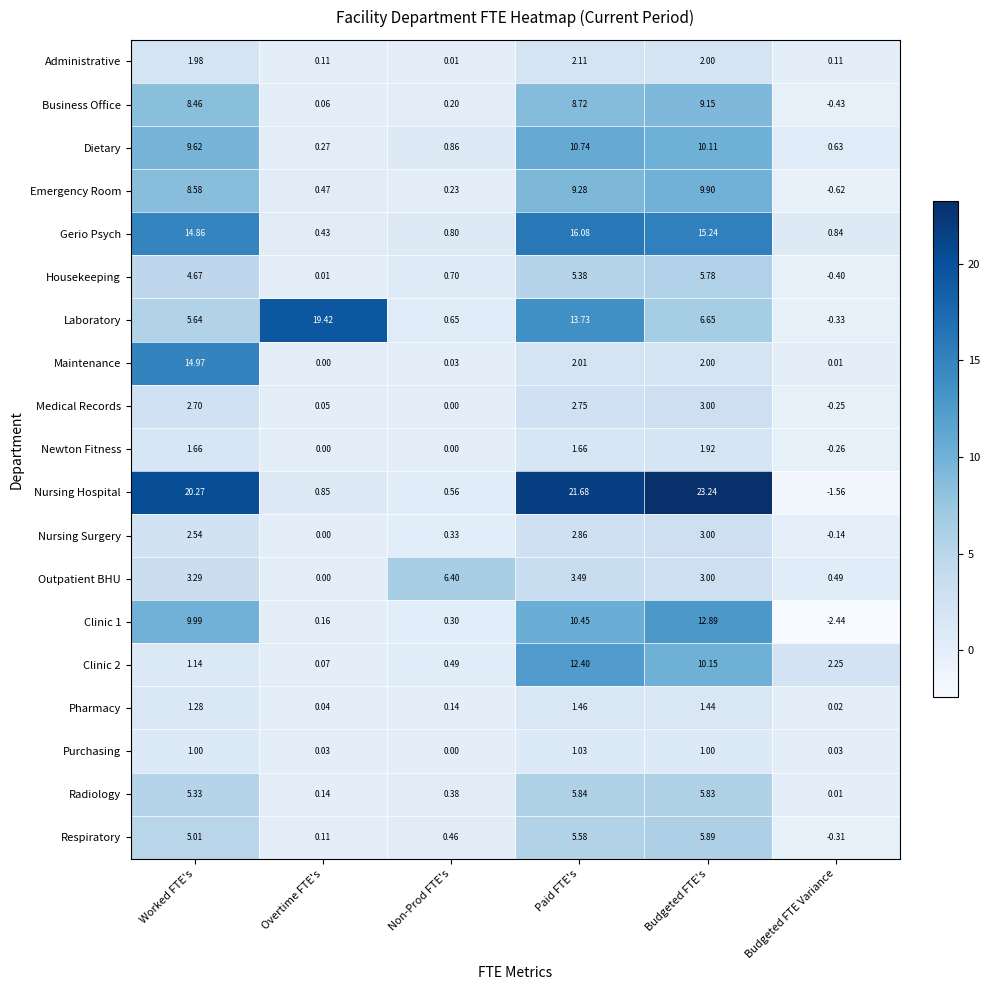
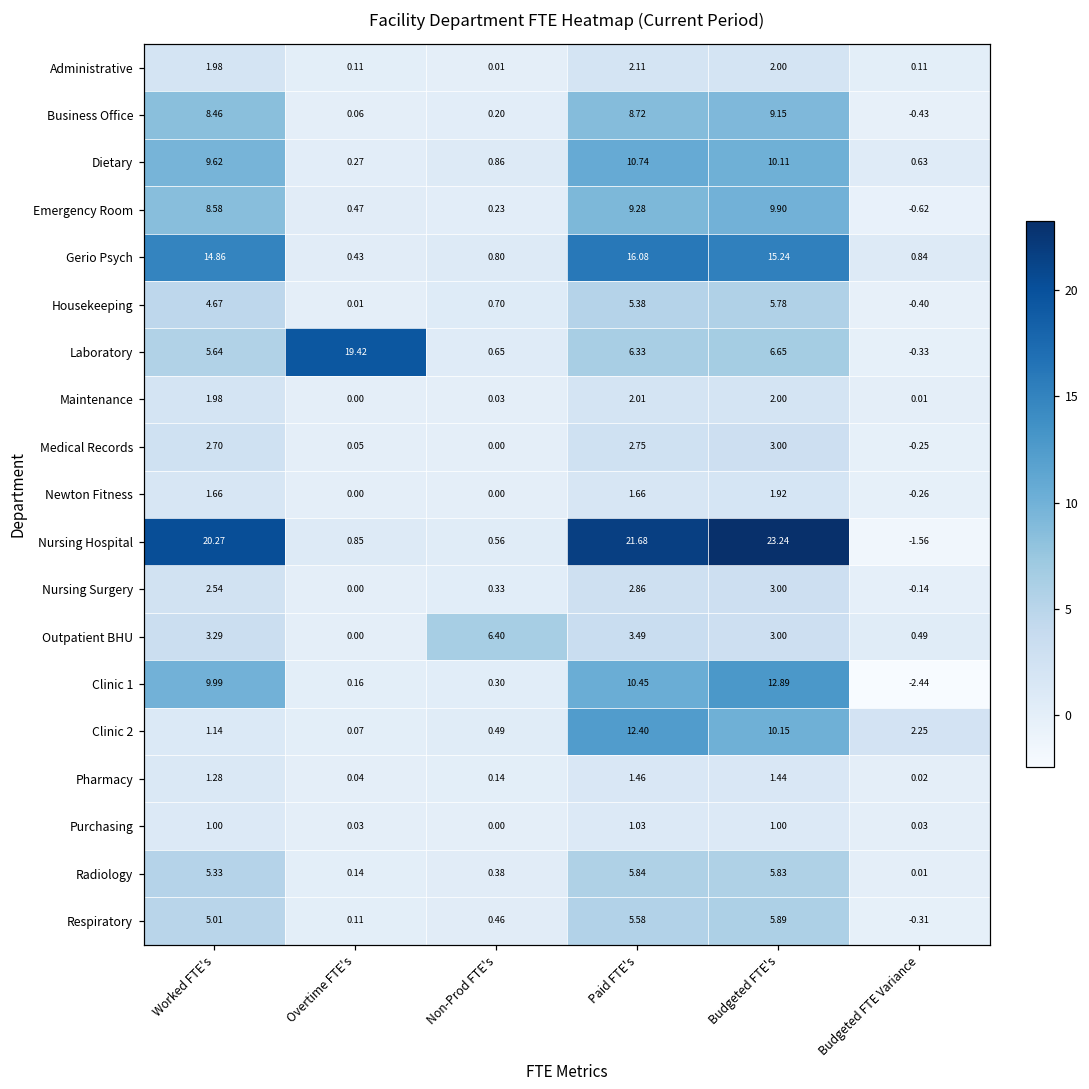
  {
    "Administrative": {
      "Worked FTE's": 1.98,
      "Overtime FTE's": 0.11,
      "Non-Prod FTE's": 0.01,
      "Paid FTE's": 2.11,
      "Budgeted FTE's": 2.00,
      "Budgeted FTE Variance": 0.11
    },
    "Business Office": {
      "Worked FTE's": 8.46,
      "Overtime FTE's": 0.06,
      "Non-Prod FTE's": 0.20,
      "Paid FTE's": 8.72,
      "Budgeted FTE's": 9.15,
      "Budgeted FTE Variance": -0.43
    },
    "Dietary": {
      "Worked FTE's": 9.62,
      "Overtime FTE's": 0.27,
      "Non-Prod FTE's": 0.86,
      "Paid FTE's": 10.74,
      "Budgeted FTE's": 10.11,
      "Budgeted FTE Variance": 0.63
    },
    "Emergency Room": {
      "Worked FTE's": 8.58,
      "Overtime FTE's": 0.47,
      "Non-Prod FTE's": 0.23,
      "Paid FTE's": 9.28,
      "Budgeted FTE's": 9.90,
      "Budgeted FTE Variance": -0.62
    },
    "Gerio Psych": {
      "Worked FTE's": 14.86,
      "Overtime FTE's": 0.43,
      "Non-Prod FTE's": 0.80,
      "Paid FTE's": 16.08,
      "Budgeted FTE's": 15.24,
      "Budgeted FTE Variance": 0.84
    },
    "Housekeeping": {
      "Worked FTE's": 4.67,
      "Overtime FTE's": 0.01,
      "Non-Prod FTE's": 0.70,
      "Paid FTE's": 5.38,
      "Budgeted FTE's": 5.78,
      "Budgeted FTE Variance": -0.40
    },
    "Laboratory": {
      "Worked FTE's": 5.64,
      "Overtime FTE's": 19.42,
      "Non-Prod FTE's": 0.65,
-     "Paid FTE's": 13.73,
+     "Paid FTE's": 6.33,
      "Budgeted FTE's": 6.65,
      "Budgeted FTE Variance": -0.33
    },
    "Maintenance": {
-     "Worked FTE's": 14.97,
+     "Worked FTE's": 1.98,
      "Overtime FTE's": 0.00,
      "Non-Prod FTE's": 0.03,
      "Paid FTE's": 2.01,
      "Budgeted FTE's": 2.00,
      "Budgeted FTE Variance": 0.01
    },
    "Medical Records": {
      "Worked FTE's": 2.70,
      "Overtime FTE's": 0.05,
      "Non-Prod FTE's": 0.00,
      "Paid FTE's": 2.75,
      "Budgeted FTE's": 3.00,
      "Budgeted FTE Variance": -0.25
    },
    "Newton Fitness": {
      "Worked FTE's": 1.66,
      "Overtime FTE's": 0.00,
      "Non-Prod FTE's": 0.00,
      "Paid FTE's": 1.66,
      "Budgeted FTE's": 1.92,
      "Budgeted FTE Variance": -0.26
    },
    "Nursing Hospital": {
      "Worked FTE's": 20.27,
      "Overtime FTE's": 0.85,
      "Non-Prod FTE's": 0.56,
      "Paid FTE's": 21.68,
      "Budgeted FTE's": 23.24,
      "Budgeted FTE Variance": -1.56
    },
    "Nursing Surgery": {
      "Worked FTE's": 2.54,
      "Overtime FTE's": 0.00,
      "Non-Prod FTE's": 0.33,
      "Paid FTE's": 2.86,
      "Budgeted FTE's": 3.00,
      "Budgeted FTE Variance": -0.14
    },
    "Outpatient BHU": {
      "Worked FTE's": 3.29,
      "Overtime FTE's": 0.00,
      "Non-Prod FTE's": 6.40,
      "Paid FTE's": 3.49,
      "Budgeted FTE's": 3.00,
      "Budgeted FTE Variance": 0.49
    },
    "Clinic 1": {
      "Worked FTE's": 9.99,
      "Overtime FTE's": 0.16,
      "Non-Prod FTE's": 0.30,
      "Paid FTE's": 10.45,
      "Budgeted FTE's": 12.89,
      "Budgeted FTE Variance": -2.44
    },
    "Clinic 2": {
      "Worked FTE's": 1.14,
      "Overtime FTE's": 0.07,
      "Non-Prod FTE's": 0.49,
      "Paid FTE's": 12.40,
      "Budgeted FTE's": 10.15,
      "Budgeted FTE Variance": 2.25
    },
    "Pharmacy": {
      "Worked FTE's": 1.28,
      "Overtime FTE's": 0.04,
      "Non-Prod FTE's": 0.14,
      "Paid FTE's": 1.46,
      "Budgeted FTE's": 1.44,
      "Budgeted FTE Variance": 0.02
    },
    "Purchasing": {
      "Worked FTE's": 1.00,
      "Overtime FTE's": 0.03,
      "Non-Prod FTE's": 0.00,
      "Paid FTE's": 1.03,
      "Budgeted FTE's": 1.00,
      "Budgeted FTE Variance": 0.03
    },
    "Radiology": {
      "Worked FTE's": 5.33,
      "Overtime FTE's": 0.14,
      "Non-Prod FTE's": 0.38,
      "Paid FTE's": 5.84,
      "Budgeted FTE's": 5.83,
      "Budgeted FTE Variance": 0.01
    },
    "Respiratory": {
      "Worked FTE's": 5.01,
      "Overtime FTE's": 0.11,
      "Non-Prod FTE's": 0.46,
      "Paid FTE's": 5.58,
      "Budgeted FTE's": 5.89,
      "Budgeted FTE Variance": -0.31
    }
  }
